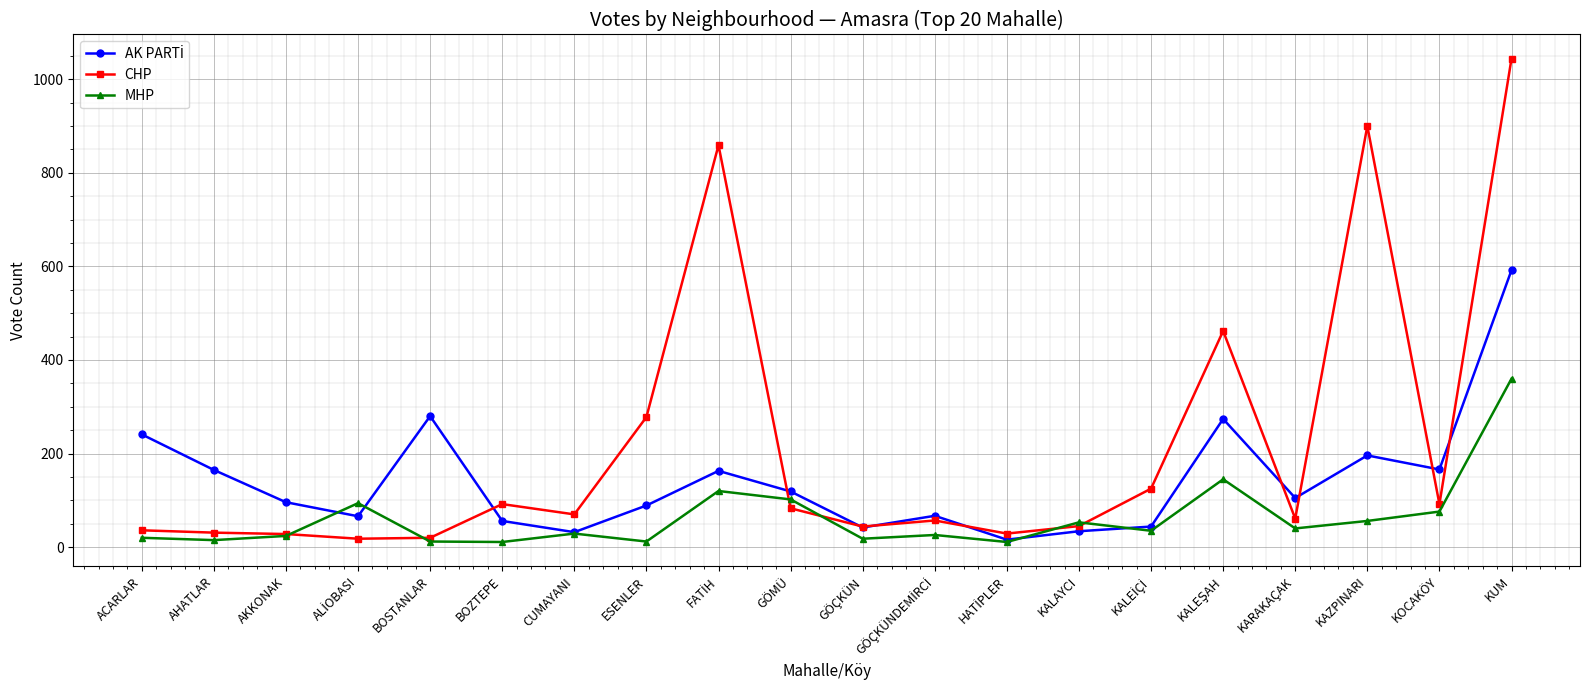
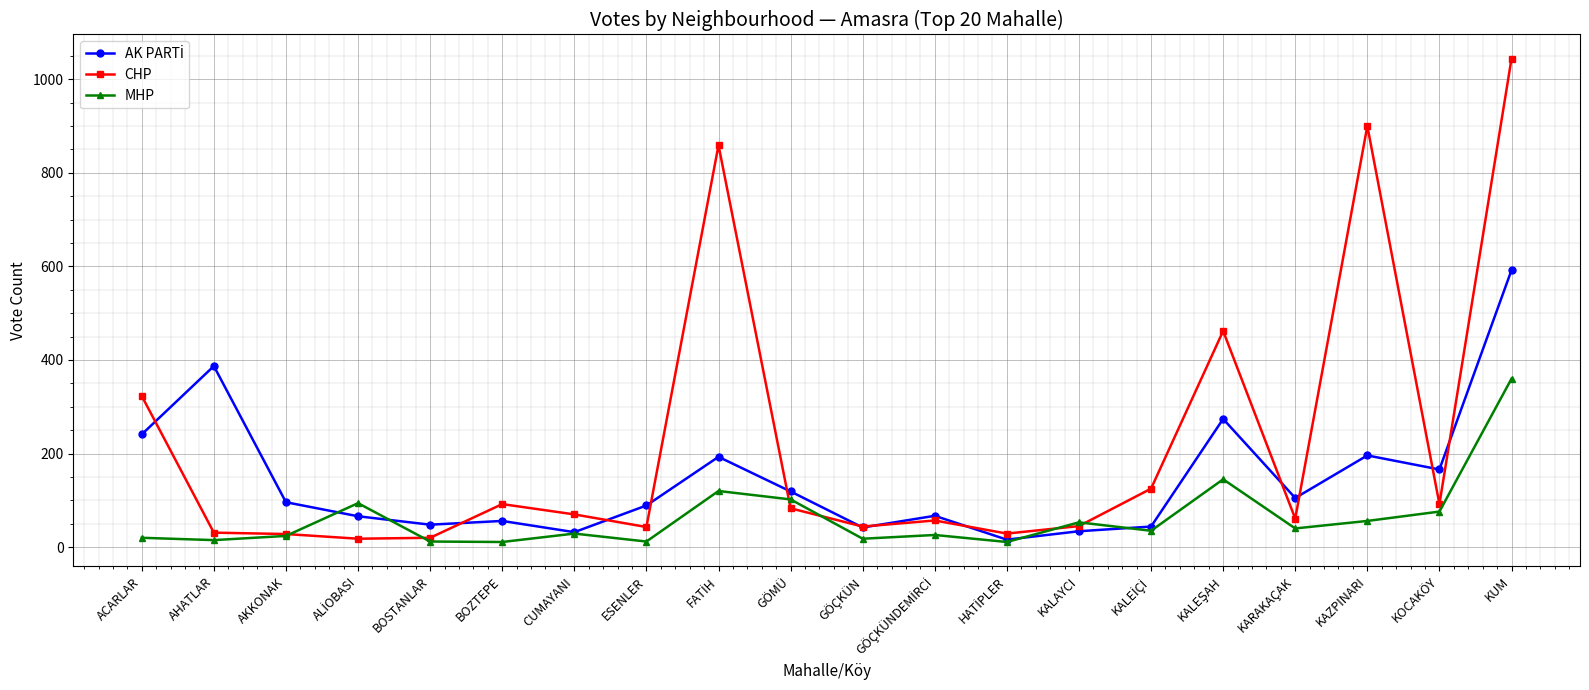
  {
    "AK PARTİ": {
      "ACARLAR": 240,
-     "AHATLAR": 170,
+     "AHATLAR": 390,
      "AKKONAK": 100,
      "ALİOBASI": 70,
-     "BOSTANLAR": 280,
+     "BOSTANLAR": 50,
      "BOZTEPE": 60,
      "ESENLER": 90,
-     "FATİH": 160,
+     "FATİH": 190,
      "GÖMÜ": 120,
      "GÖÇKÜNDEMİRCİ": 70,
      "KALAYCI": 30,
      "KALEİÇİ": 40,
      "KALEŞAH": 270,
      "KARAKAÇAK": 110,
      "KAZPINARI": 200,
      "KOCAKÖY": 170,
      "KUM": 590
    },
    "CHP": {
-     "ACARLAR": 40,
+     "ACARLAR": 320,
      "AHATLAR": 30,
      "ALİOBASI": 20,
      "BOSTANLAR": 20,
      "BOZTEPE": 90,
      "CUMAYANI": 70,
-     "ESENLER": 280,
+     "ESENLER": 40,
      "FATİH": 860,
      "GÖMÜ": 80,
      "GÖÇKÜNDEMİRCİ": 60,
      "HATİPLER": 30,
      "KALAYCI": 50,
      "KALEİÇİ": 130,
      "KALEŞAH": 460,
      "KARAKAÇAK": 60,
      "KAZPINARI": 900,
      "KOCAKÖY": 90,
      "KUM": 1040
    },
    "MHP": {
      "ACARLAR": 20,
      "AHATLAR": 20,
      "ALİOBASI": 90,
      "BOSTANLAR": 10,
      "BOZTEPE": 10,
      "ESENLER": 10,
      "FATİH": 120,
      "GÖMÜ": 100,
      "GÖÇKÜN": 20,
      "GÖÇKÜNDEMİRCİ": 30,
      "KALAYCI": 50,
      "KALEİÇİ": 40,
      "KALEŞAH": 150,
      "KARAKAÇAK": 40,
      "KAZPINARI": 60,
      "KOCAKÖY": 80,
      "KUM": 360
    }
  }
